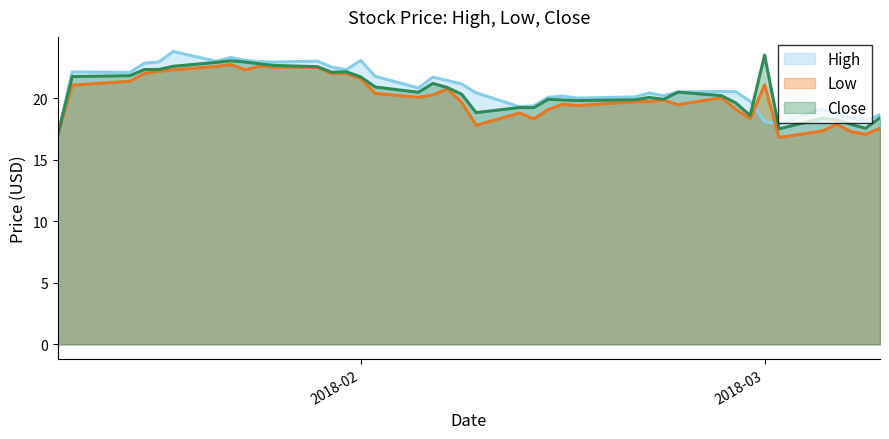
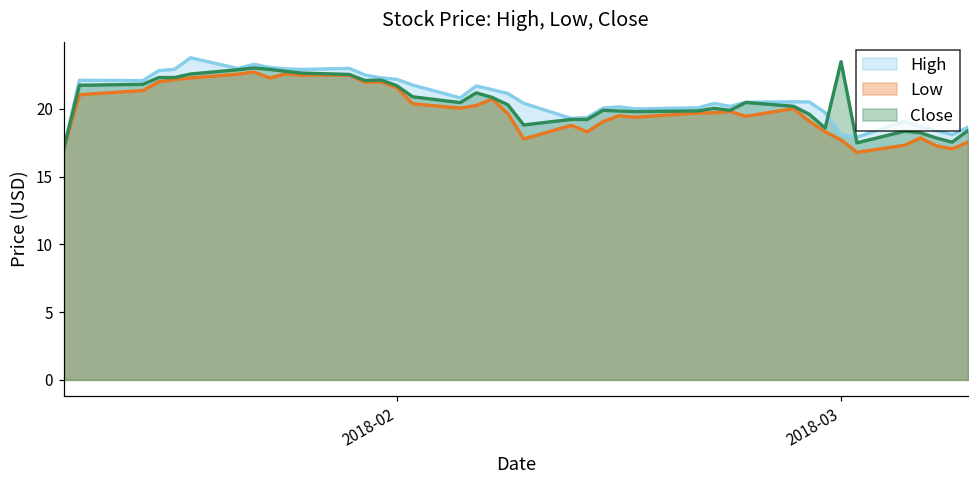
  {
    "High": {
-     "2018-02": 23.1,
+     "2018-02": 22.2,
      "2018-03": 18.1
    },
    "Low": {
-     "2018-03": 21.1
+     "2018-03": 17.7
    },
    "Close": {
      "2018-03": 23.5
    }
  }
